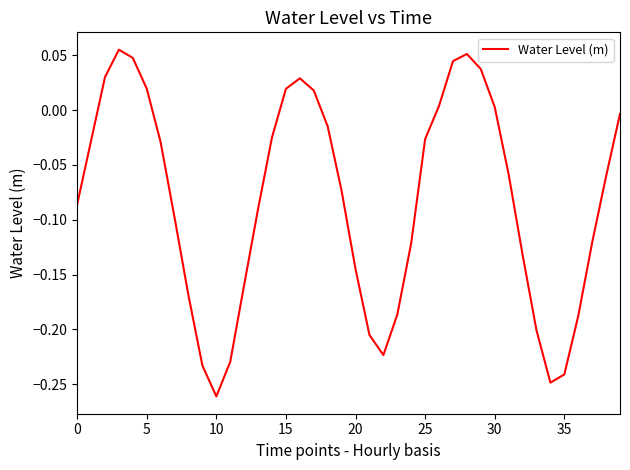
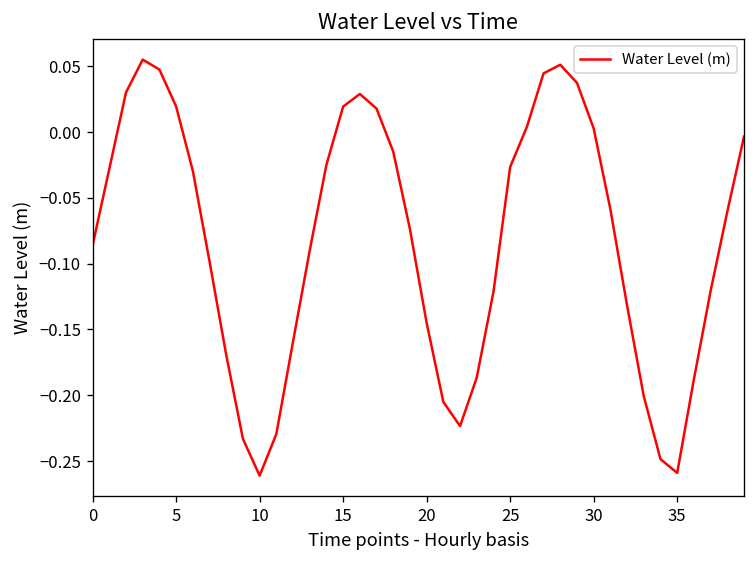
  {
    "0": -0.086,
    "5": 0.019,
    "10": -0.261,
    "15": 0.019,
    "20": -0.145,
    "25": -0.027,
    "30": 0.003,
-   "35": -0.241
+   "35": -0.259
  }
